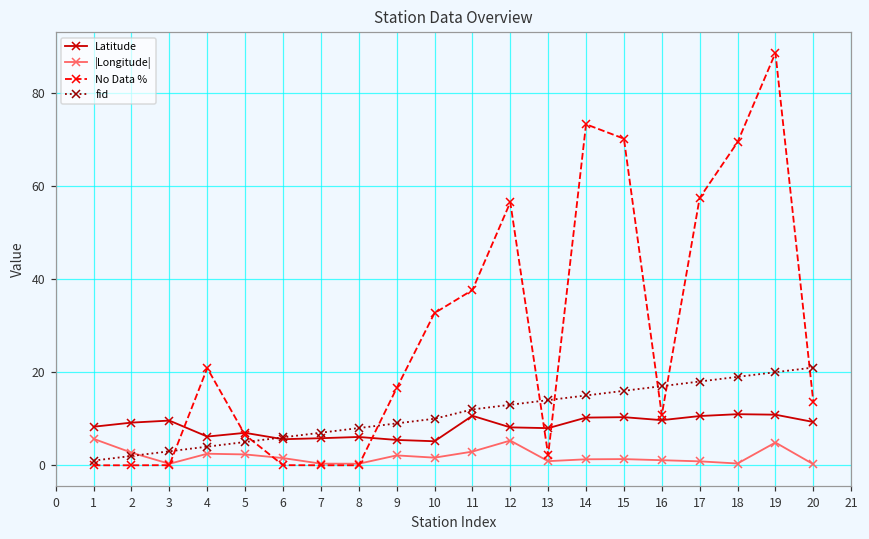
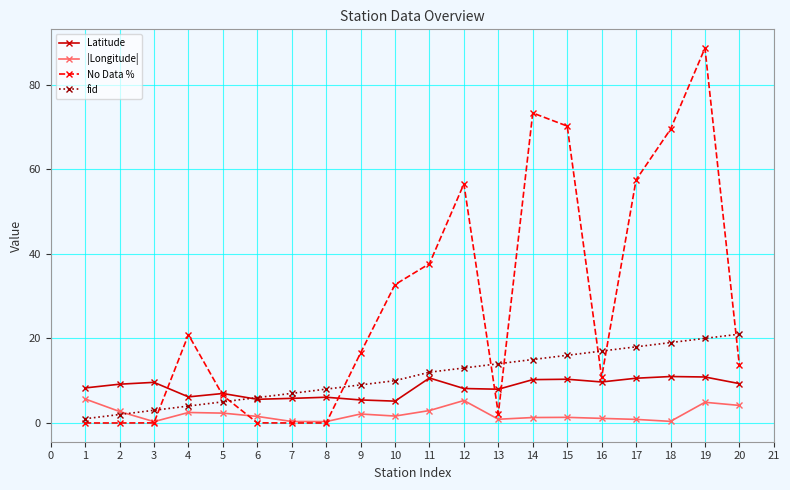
  {
    "|Longitude|": {
      "1": 6,
      "2": 3,
      "4": 2,
      "5": 2,
      "6": 2,
      "9": 2,
      "10": 2,
      "11": 3,
      "12": 5,
      "13": 1,
      "14": 1,
      "15": 1,
      "16": 1,
      "17": 1,
      "18": 0,
      "19": 5,
-     "20": 0
+     "20": 4
    }
  }
